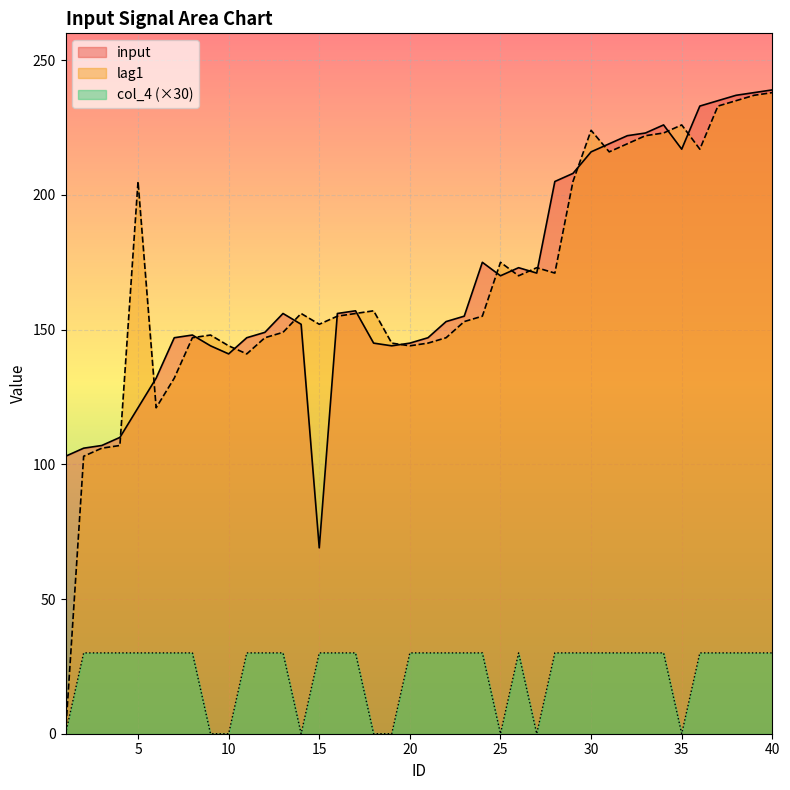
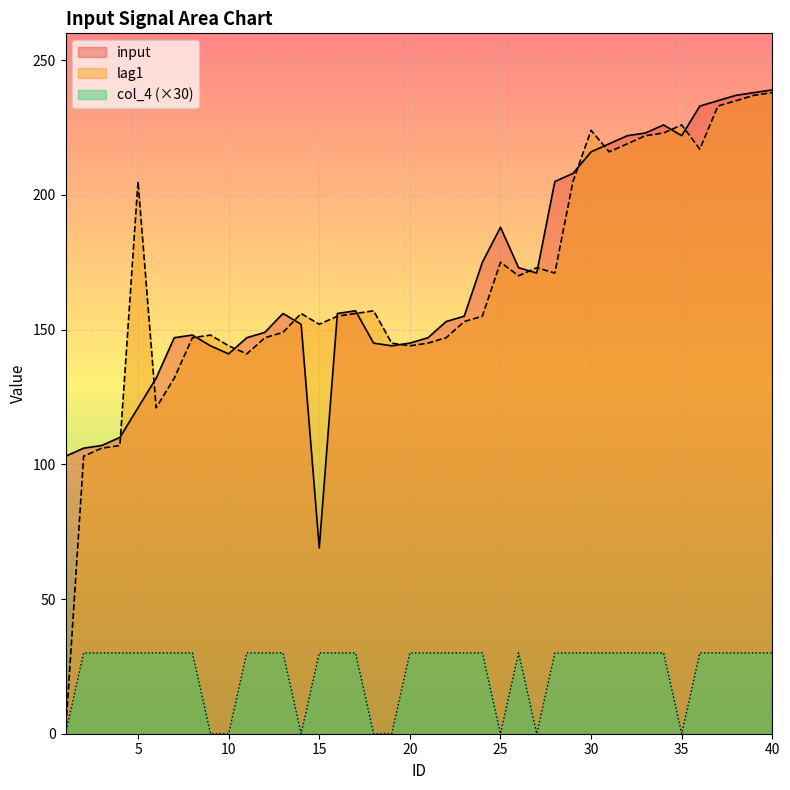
  {
    "input": {
      "5": 121,
      "10": 141,
      "15": 69,
      "20": 145,
-     "25": 170,
+     "25": 188,
      "30": 216,
-     "35": 217,
+     "35": 222,
      "40": 239
    },
    "lag1": {
      "5": 205,
      "10": 144,
      "15": 152,
      "20": 144,
      "25": 175,
      "30": 224,
      "35": 226,
      "40": 238
    },
    "col_4 (×30)": {
      "5": 30,
      "10": 0,
      "15": 30,
      "20": 30,
      "25": 0,
      "30": 30,
      "35": 0,
      "40": 30
    }
  }
